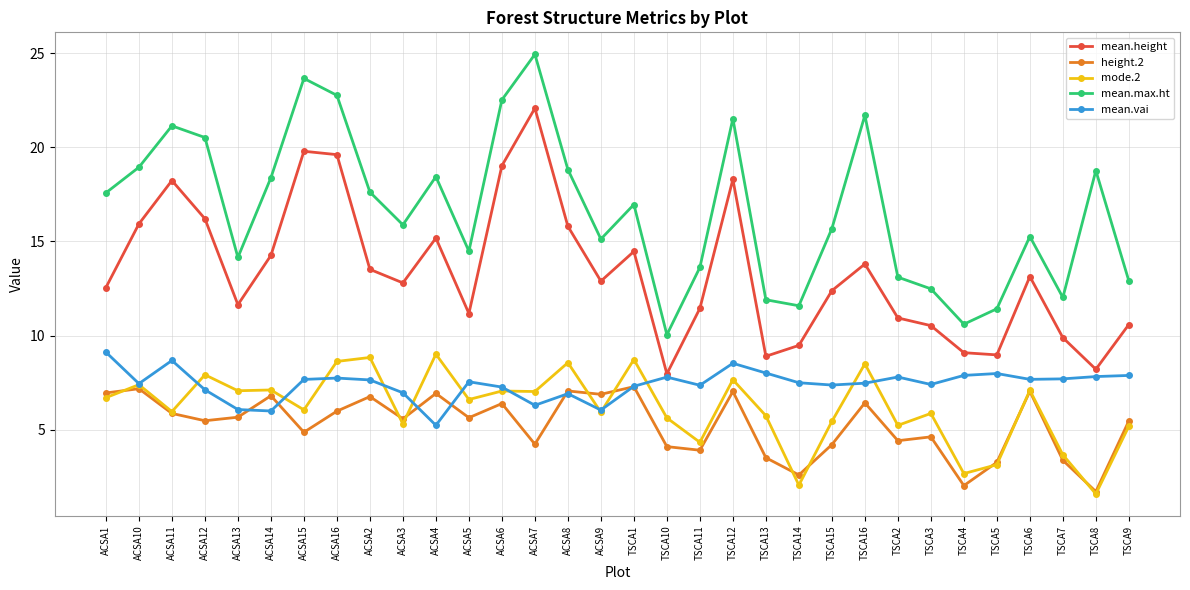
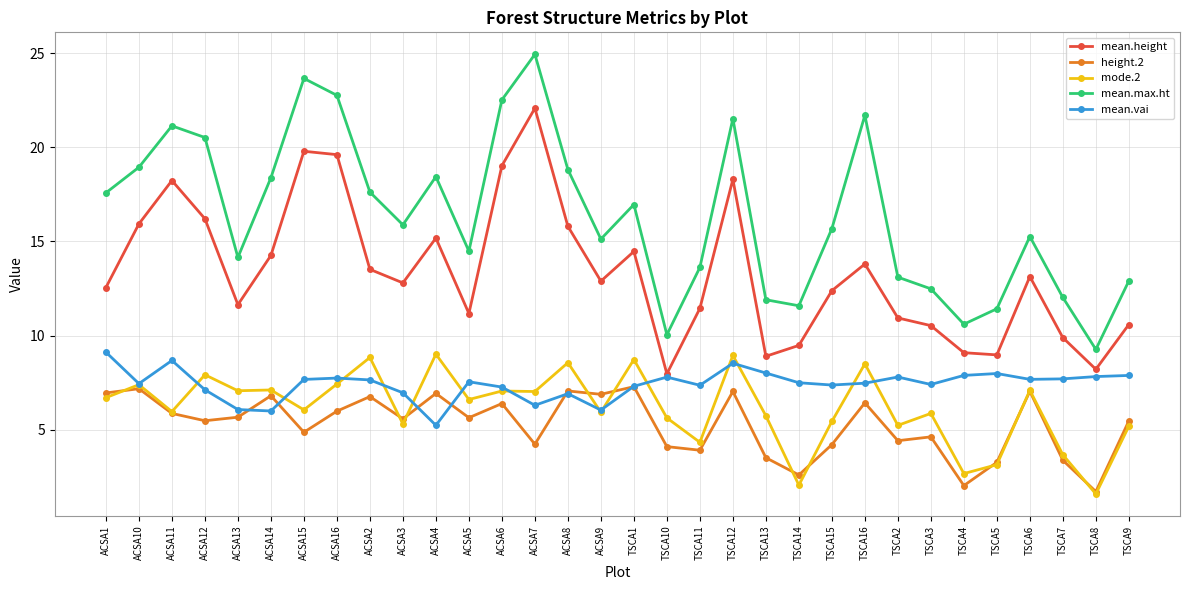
  {
    "mode.2": {
      "ACSA1": 6.7,
      "ACSA12": 7.9,
      "ACSA13": 7.1,
      "ACSA14": 7.1,
      "ACSA15": 6.0,
-     "ACSA16": 8.6,
+     "ACSA16": 7.4,
      "ACSA2": 8.8,
      "ACSA3": 5.3,
      "ACSA4": 9.0,
      "ACSA5": 6.6,
      "ACSA6": 7.1,
      "ACSA7": 7.0,
      "ACSA8": 8.6,
      "TSCA1": 8.7,
      "TSCA10": 5.6,
      "TSCA11": 4.3,
-     "TSCA12": 7.7,
+     "TSCA12": 8.9,
      "TSCA13": 5.7,
      "TSCA14": 2.0,
      "TSCA15": 5.4,
      "TSCA16": 8.5,
      "TSCA2": 5.2,
      "TSCA3": 5.9,
      "TSCA4": 2.7,
      "TSCA7": 3.7,
      "TSCA9": 5.2
    },
    "mean.max.ht": {
      "ACSA1": 17.6,
      "ACSA10": 18.9,
      "ACSA11": 21.1,
      "ACSA12": 20.5,
      "ACSA13": 14.1,
      "ACSA14": 18.4,
      "ACSA15": 23.7,
      "ACSA16": 22.8,
      "ACSA2": 17.6,
      "ACSA3": 15.9,
      "ACSA4": 18.4,
      "ACSA5": 14.5,
      "ACSA6": 22.5,
      "ACSA7": 24.9,
      "ACSA8": 18.8,
      "ACSA9": 15.1,
      "TSCA1": 17.0,
      "TSCA10": 10.0,
      "TSCA11": 13.6,
      "TSCA12": 21.5,
      "TSCA13": 11.9,
      "TSCA14": 11.6,
      "TSCA15": 15.7,
      "TSCA16": 21.7,
      "TSCA2": 13.1,
      "TSCA3": 12.5,
      "TSCA4": 10.6,
      "TSCA5": 11.4,
      "TSCA6": 15.3,
      "TSCA7": 12.0,
-     "TSCA8": 18.8,
+     "TSCA8": 9.3,
      "TSCA9": 12.9
    },
    "mean.vai": {
      "ACSA1": 9.1,
      "ACSA11": 8.7,
      "ACSA12": 7.1,
      "ACSA13": 6.1,
      "ACSA14": 6.0,
      "ACSA15": 7.7,
      "ACSA16": 7.7,
      "ACSA2": 7.6,
      "ACSA3": 7.0,
      "ACSA4": 5.2,
      "ACSA5": 7.5,
      "ACSA6": 7.3,
      "ACSA7": 6.3,
      "ACSA8": 6.9,
      "TSCA10": 7.8,
      "TSCA11": 7.4,
      "TSCA12": 8.5,
      "TSCA13": 8.0,
      "TSCA14": 7.5,
      "TSCA15": 7.4,
      "TSCA16": 7.5,
      "TSCA2": 7.8,
      "TSCA3": 7.4,
      "TSCA4": 7.9,
      "TSCA5": 8.0,
      "TSCA6": 7.7,
      "TSCA7": 7.7,
      "TSCA8": 7.8,
      "TSCA9": 7.9
    }
  }
